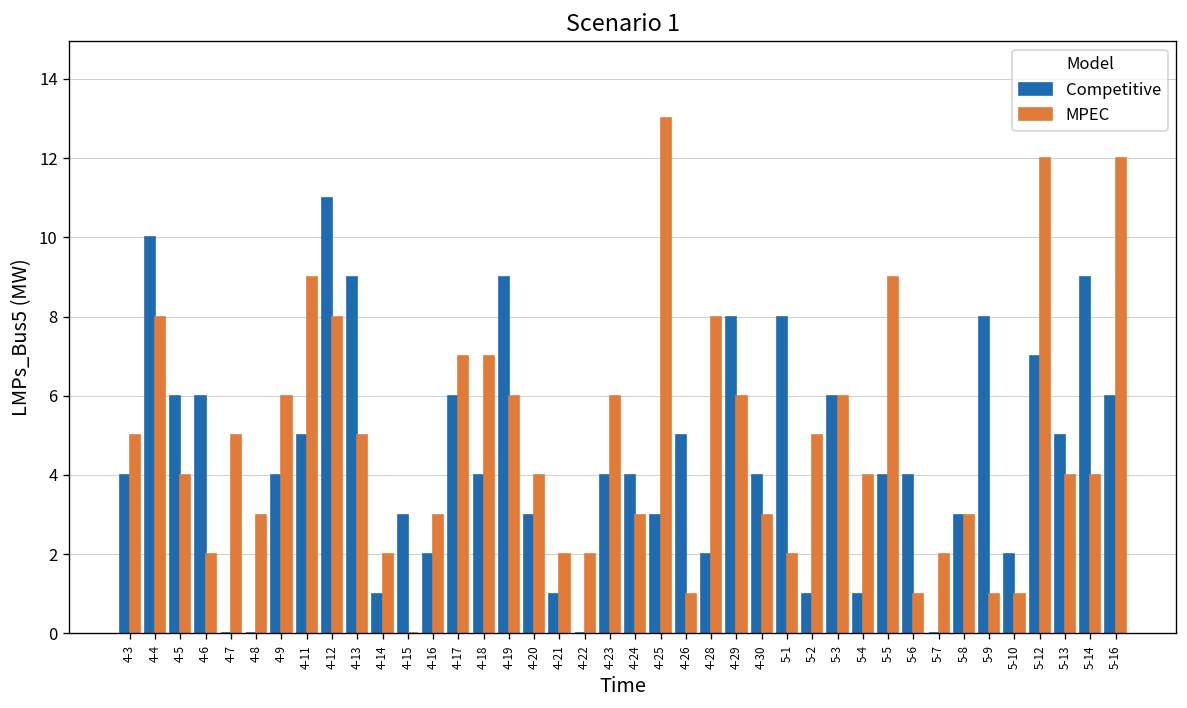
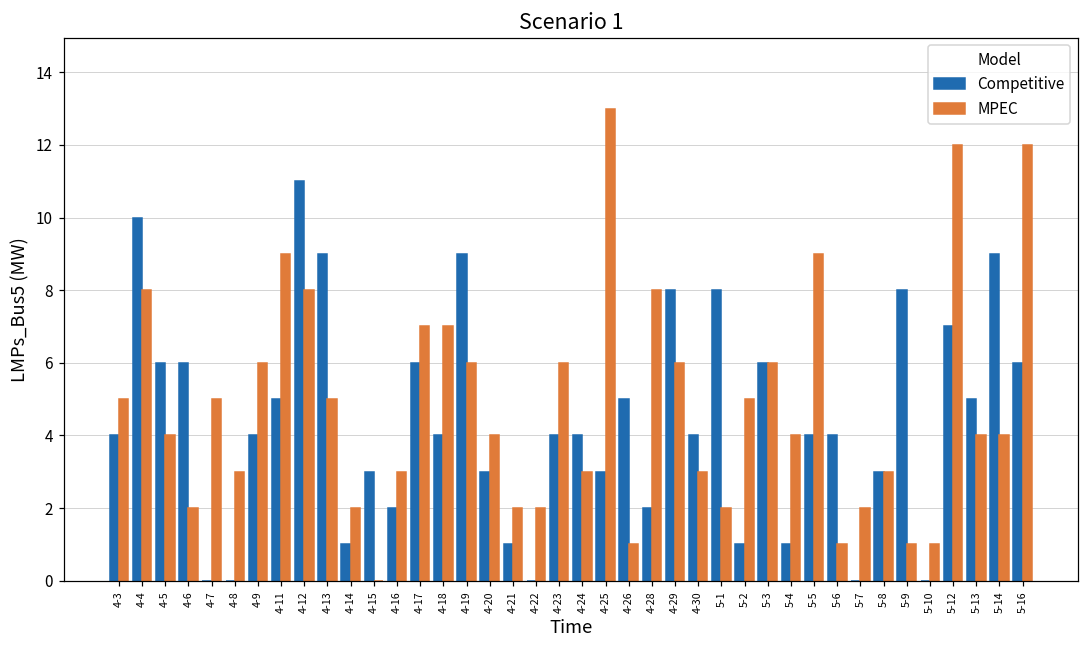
  {
    "Competitive": {
      "4-3": 4,
      "4-4": 10,
      "4-5": 6,
      "4-6": 6,
      "4-7": 0,
      "4-8": 0,
      "4-9": 4,
      "4-11": 5,
      "4-12": 11,
      "4-13": 9,
      "4-14": 1,
      "4-15": 3,
      "4-16": 2,
      "4-17": 6,
      "4-18": 4,
      "4-19": 9,
      "4-20": 3,
      "4-21": 1,
      "4-22": 0,
      "4-23": 4,
      "4-24": 4,
      "4-25": 3,
      "4-26": 5,
      "4-28": 2,
      "4-29": 8,
      "4-30": 4,
      "5-1": 8,
      "5-2": 1,
      "5-3": 6,
      "5-4": 1,
      "5-5": 4,
      "5-6": 4,
      "5-7": 0,
      "5-8": 3,
      "5-9": 8,
-     "5-10": 2,
+     "5-10": 0,
      "5-12": 7,
      "5-13": 5,
      "5-14": 9,
      "5-16": 6
    },
    "MPEC": {
      "4-3": 5,
      "4-4": 8,
      "4-5": 4,
      "4-6": 2,
      "4-7": 5,
      "4-8": 3,
      "4-9": 6,
      "4-11": 9,
      "4-12": 8,
      "4-13": 5,
      "4-14": 2,
      "4-15": 0,
      "4-16": 3,
      "4-17": 7,
      "4-18": 7,
      "4-19": 6,
      "4-20": 4,
      "4-21": 2,
      "4-22": 2,
      "4-23": 6,
      "4-24": 3,
      "4-25": 13,
      "4-26": 1,
      "4-28": 8,
      "4-29": 6,
      "4-30": 3,
      "5-1": 2,
      "5-2": 5,
      "5-3": 6,
      "5-4": 4,
      "5-5": 9,
      "5-6": 1,
      "5-7": 2,
      "5-8": 3,
      "5-9": 1,
      "5-10": 1,
      "5-12": 12,
      "5-13": 4,
      "5-14": 4,
      "5-16": 12
    }
  }
